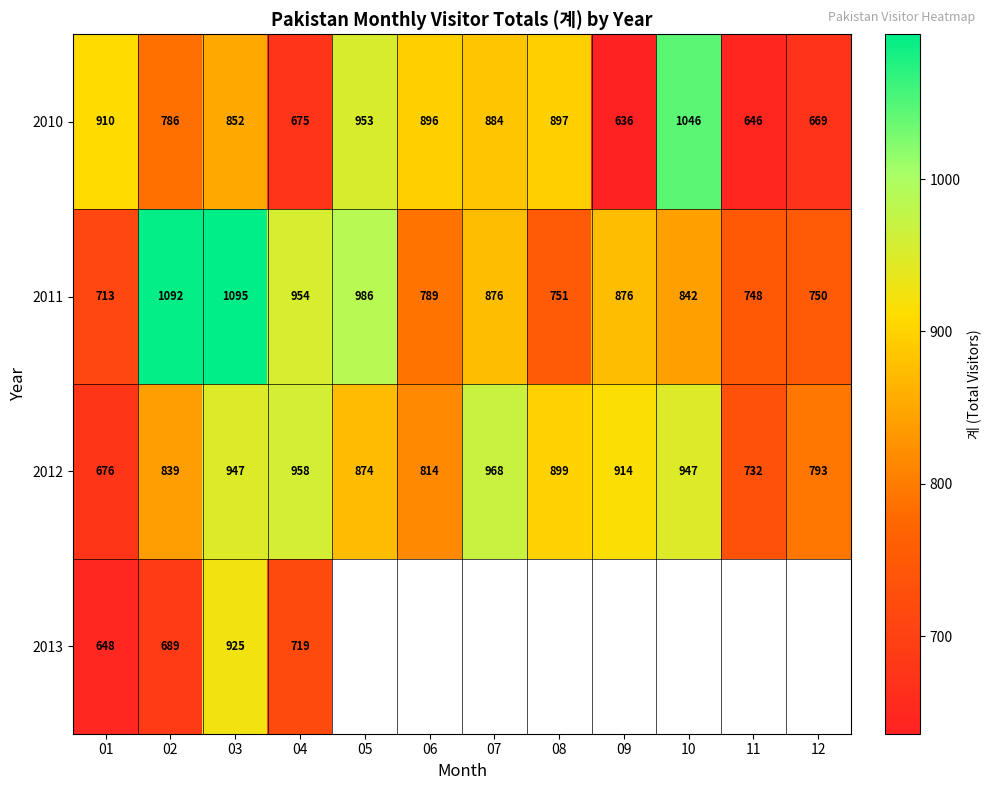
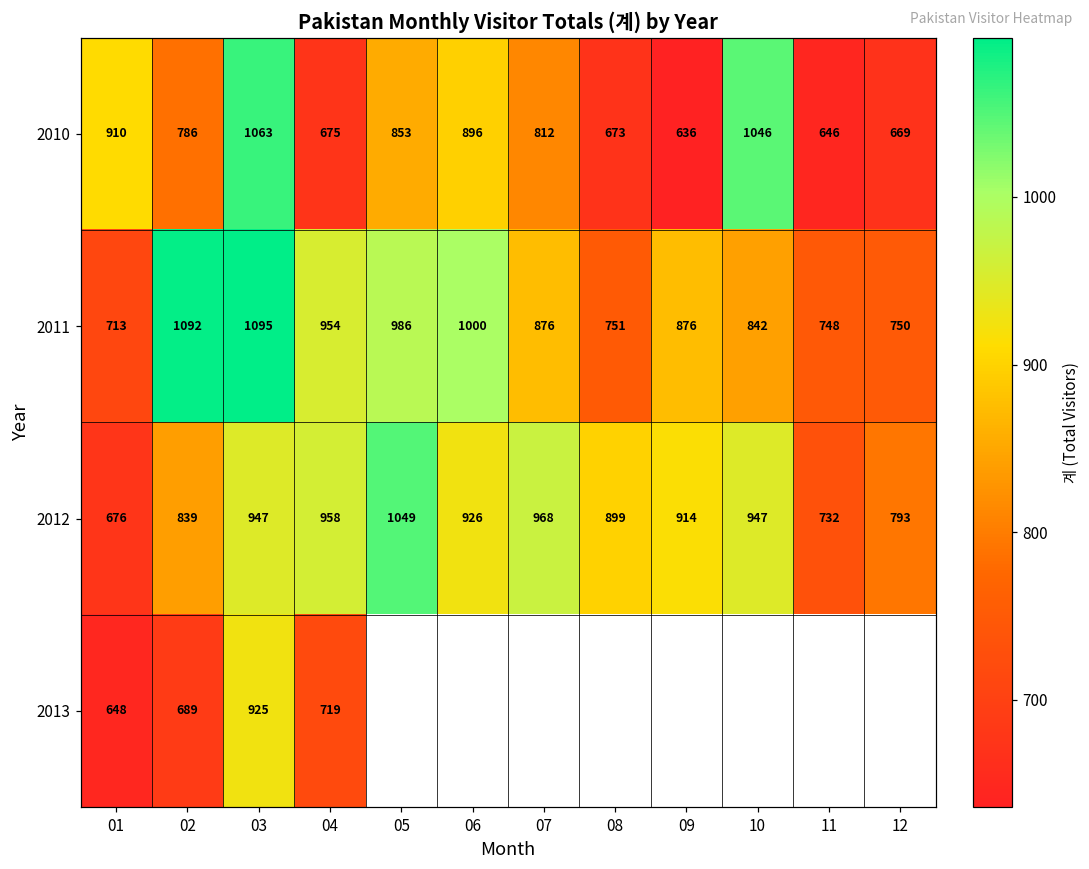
  {
    "2010": {
      "01": 910,
      "02": 786,
-     "03": 852,
+     "03": 1063,
      "04": 675,
-     "05": 953,
+     "05": 853,
      "06": 896,
-     "07": 884,
-     "08": 897,
+     "07": 812,
+     "08": 673,
      "09": 636,
      "10": 1046,
      "11": 646,
      "12": 669
    },
    "2011": {
      "01": 713,
      "02": 1092,
      "03": 1095,
      "04": 954,
      "05": 986,
-     "06": 789,
+     "06": 1000,
      "07": 876,
      "08": 751,
      "09": 876,
      "10": 842,
      "11": 748,
      "12": 750
    },
    "2012": {
      "01": 676,
      "02": 839,
      "03": 947,
      "04": 958,
-     "05": 874,
-     "06": 814,
+     "05": 1049,
+     "06": 926,
      "07": 968,
      "08": 899,
      "09": 914,
      "10": 947,
      "11": 732,
      "12": 793
    },
    "2013": {
      "01": 648,
      "02": 689,
      "03": 925,
      "04": 719
    }
  }
